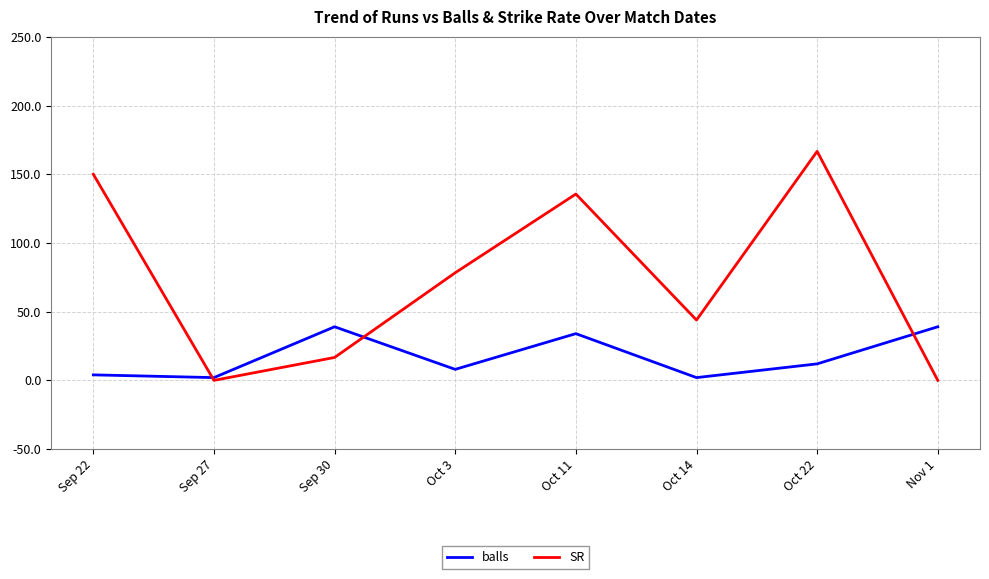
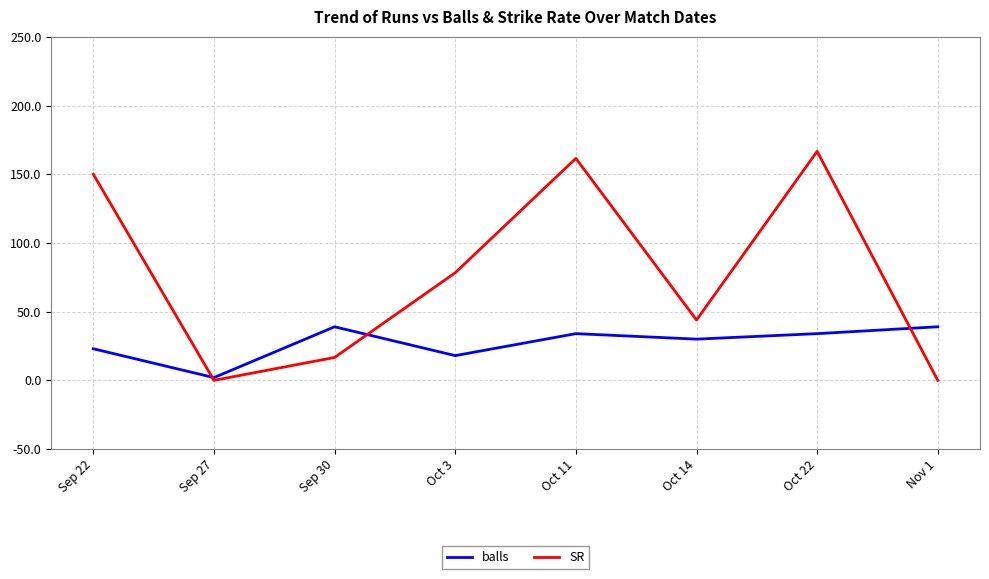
  {
    "balls": {
-     "Sep 22": 4,
+     "Sep 22": 23,
      "Sep 27": 2,
      "Sep 30": 39,
-     "Oct 3": 8,
+     "Oct 3": 18,
      "Oct 11": 34,
-     "Oct 14": 2,
-     "Oct 22": 12,
+     "Oct 14": 30,
+     "Oct 22": 34,
      "Nov 1": 39
    },
    "SR": {
      "Sep 22": 150,
      "Sep 27": 0,
      "Sep 30": 17,
      "Oct 3": 78,
-     "Oct 11": 136,
+     "Oct 11": 162,
      "Oct 14": 44,
      "Oct 22": 167,
      "Nov 1": 0
    }
  }
